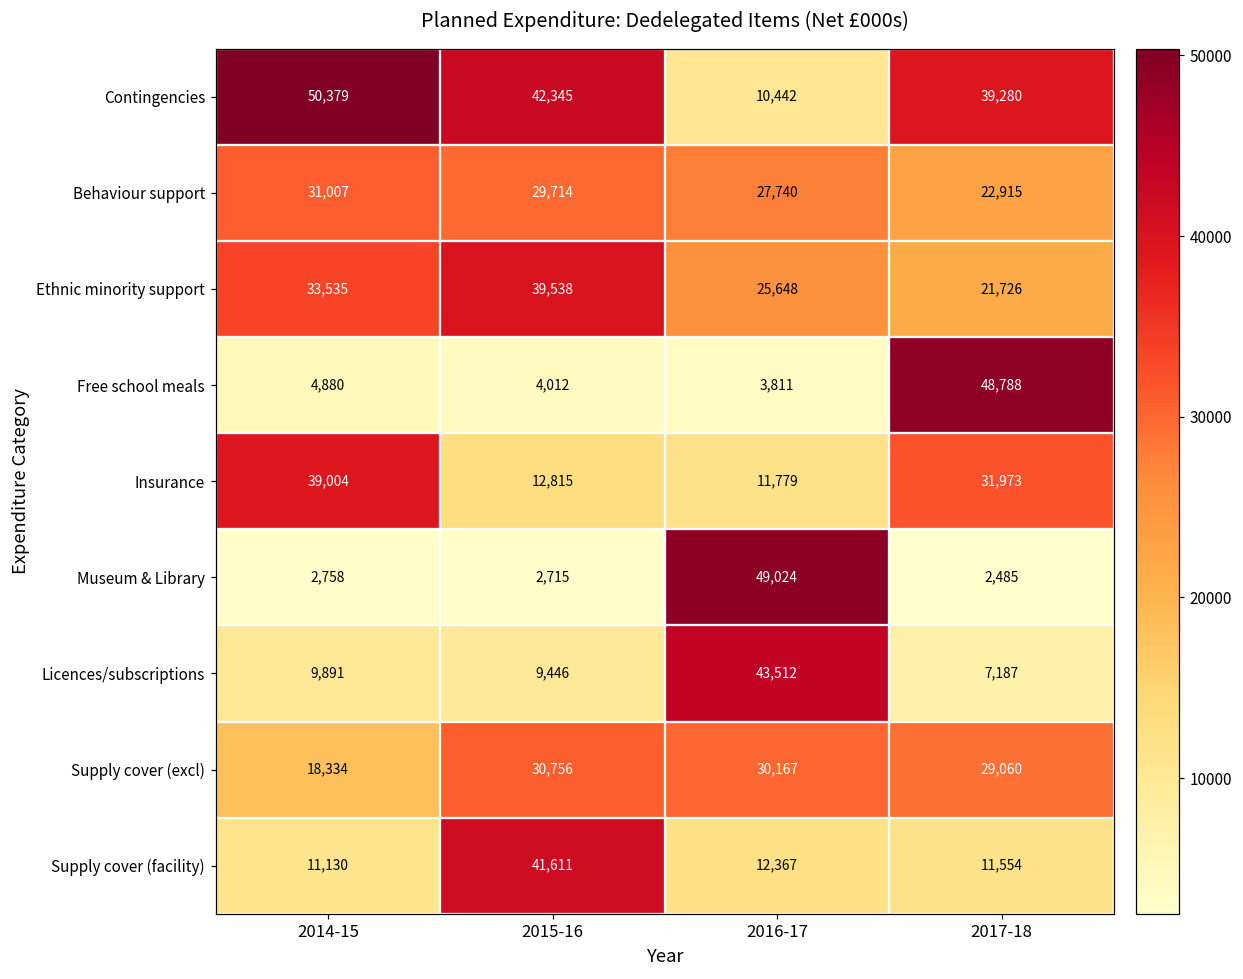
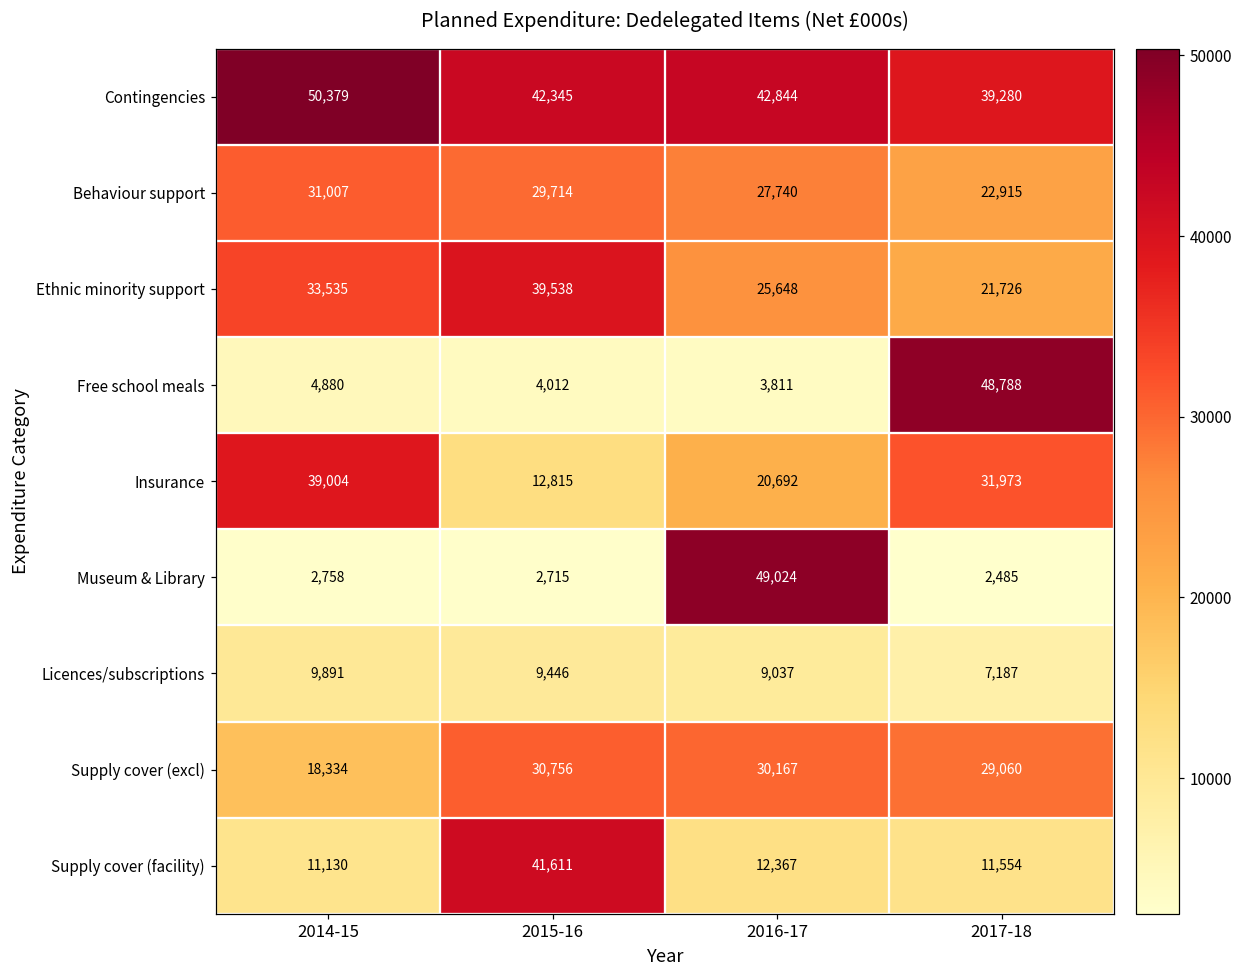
  {
    "Contingencies": {
      "2014-15": "50,379",
      "2015-16": "42,345",
-     "2016-17": "10,442",
+     "2016-17": "42,844",
      "2017-18": "39,280"
    },
    "Behaviour support": {
      "2014-15": "31,007",
      "2015-16": "29,714",
      "2016-17": "27,740",
      "2017-18": "22,915"
    },
    "Ethnic minority support": {
      "2014-15": "33,535",
      "2015-16": "39,538",
      "2016-17": "25,648",
      "2017-18": "21,726"
    },
    "Free school meals": {
      "2014-15": "4,880",
      "2015-16": "4,012",
      "2016-17": "3,811",
      "2017-18": "48,788"
    },
    "Insurance": {
      "2014-15": "39,004",
      "2015-16": "12,815",
-     "2016-17": "11,779",
+     "2016-17": "20,692",
      "2017-18": "31,973"
    },
    "Museum & Library": {
      "2014-15": "2,758",
      "2015-16": "2,715",
      "2016-17": "49,024",
      "2017-18": "2,485"
    },
    "Licences/subscriptions": {
      "2014-15": "9,891",
      "2015-16": "9,446",
-     "2016-17": "43,512",
+     "2016-17": "9,037",
      "2017-18": "7,187"
    },
    "Supply cover (excl)": {
      "2014-15": "18,334",
      "2015-16": "30,756",
      "2016-17": "30,167",
      "2017-18": "29,060"
    },
    "Supply cover (facility)": {
      "2014-15": "11,130",
      "2015-16": "41,611",
      "2016-17": "12,367",
      "2017-18": "11,554"
    }
  }
